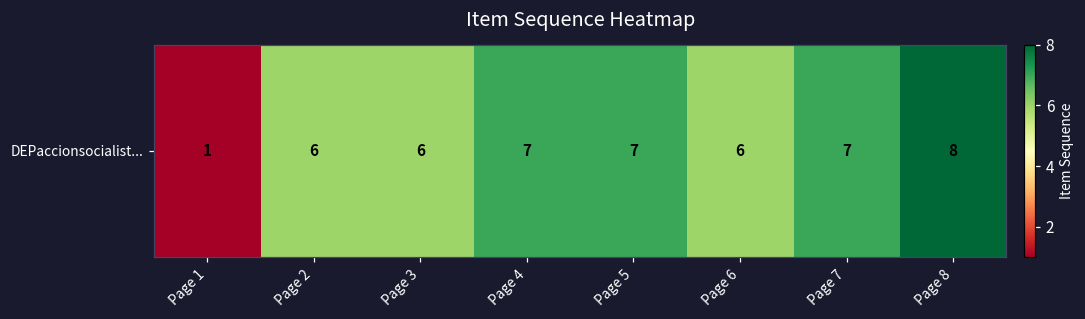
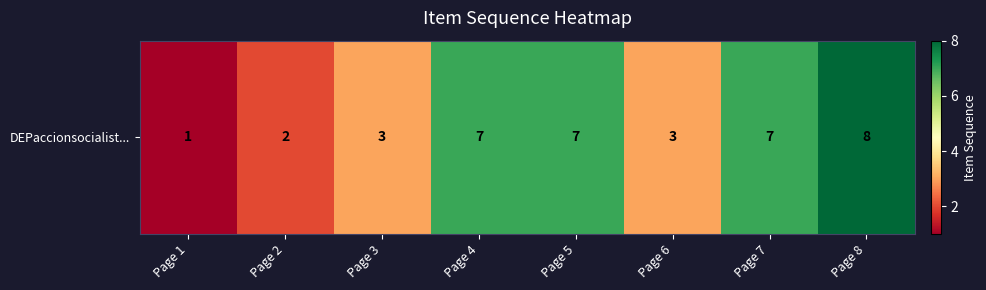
  {
    "DEPaccionsocialist...": {
      "Page 1": 1,
-     "Page 2": 6,
-     "Page 3": 6,
+     "Page 2": 2,
+     "Page 3": 3,
      "Page 4": 7,
      "Page 5": 7,
-     "Page 6": 6,
+     "Page 6": 3,
      "Page 7": 7,
      "Page 8": 8
    }
  }
